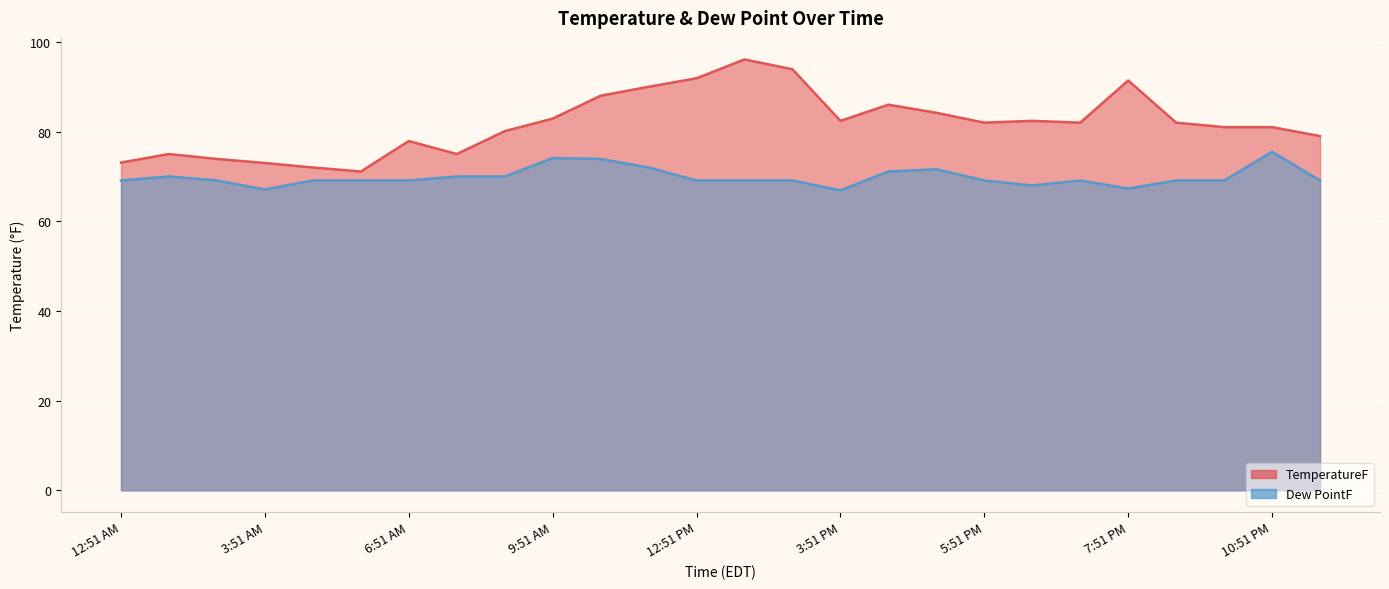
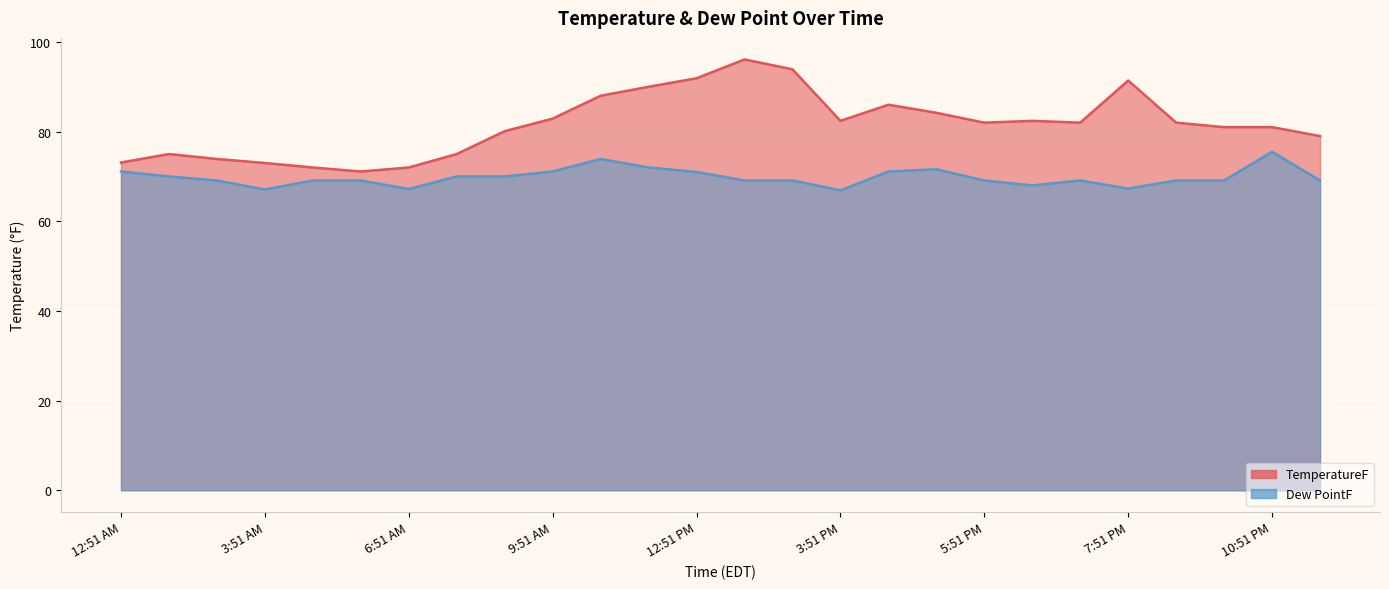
  {
    "TemperatureF": {
      "12:51 AM": 73,
      "3:51 AM": 73,
-     "6:51 AM": 78,
+     "6:51 AM": 72,
      "9:51 AM": 83,
      "12:51 PM": 92,
      "3:51 PM": 82,
      "5:51 PM": 82,
      "7:51 PM": 91,
      "10:51 PM": 81
    },
    "Dew PointF": {
-     "12:51 AM": 69,
+     "12:51 AM": 71,
      "3:51 AM": 67,
-     "6:51 AM": 69,
-     "9:51 AM": 74,
-     "12:51 PM": 69,
+     "6:51 AM": 67,
+     "9:51 AM": 71,
+     "12:51 PM": 71,
      "3:51 PM": 67,
      "5:51 PM": 69,
      "7:51 PM": 67,
      "10:51 PM": 76
    }
  }
